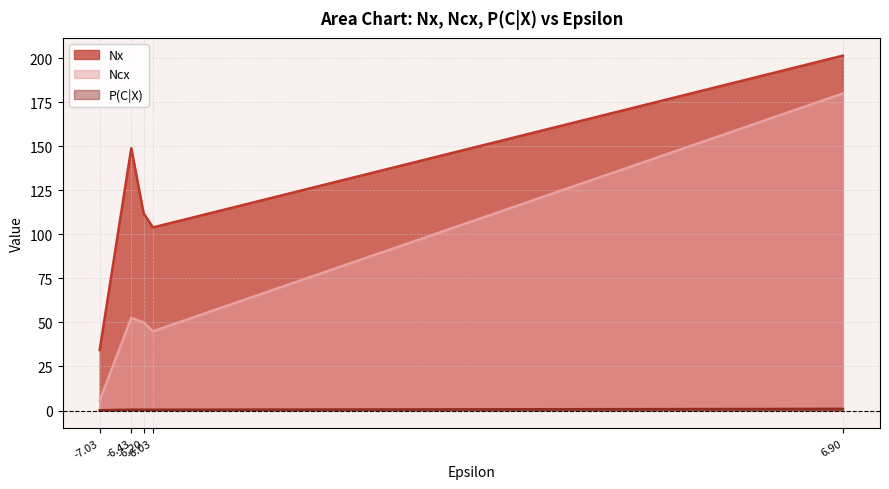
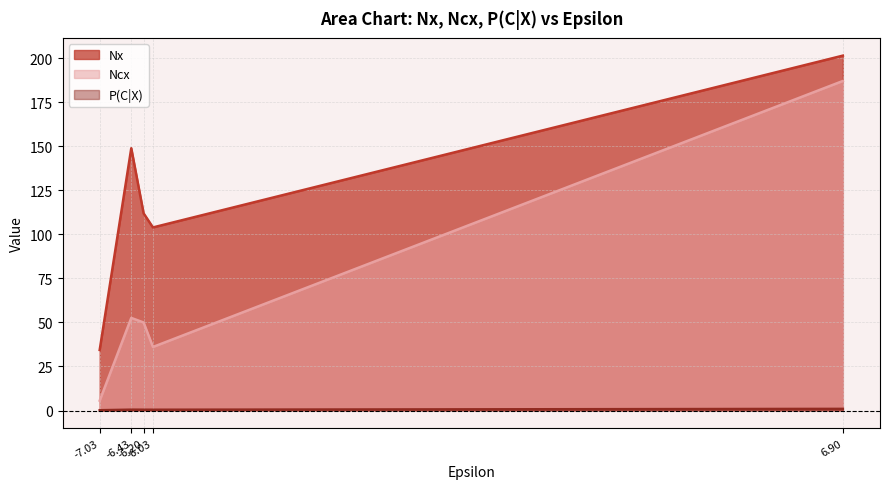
  {
    "Ncx": {
      "-7.03": 6,
      "-6.43": 53,
      "-6.20": 50,
-     "-6.03": 45,
-     "6.90": 180
+     "-6.03": 36,
+     "6.90": 187
    }
  }
